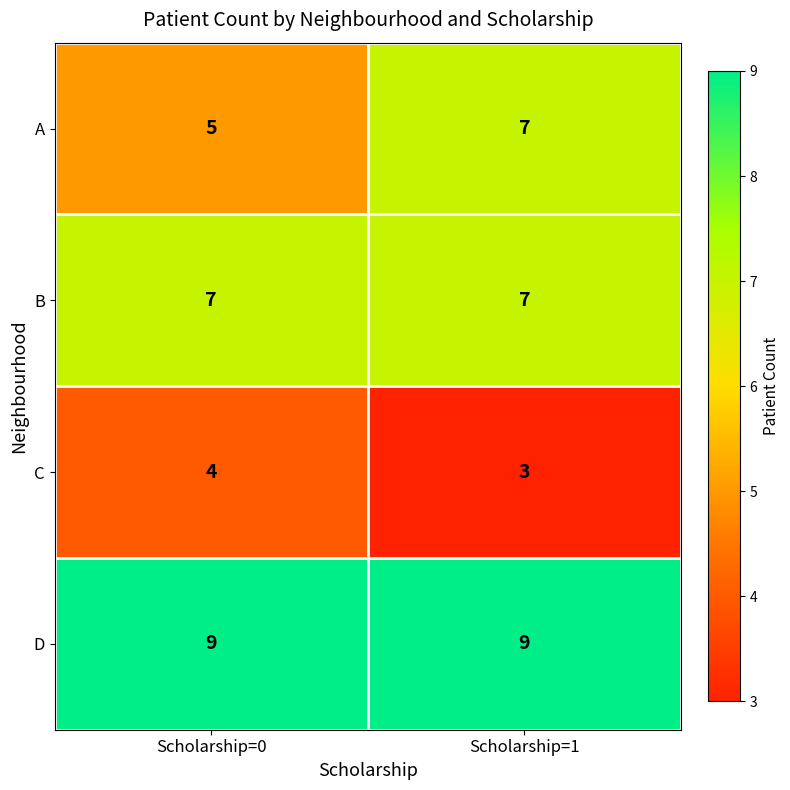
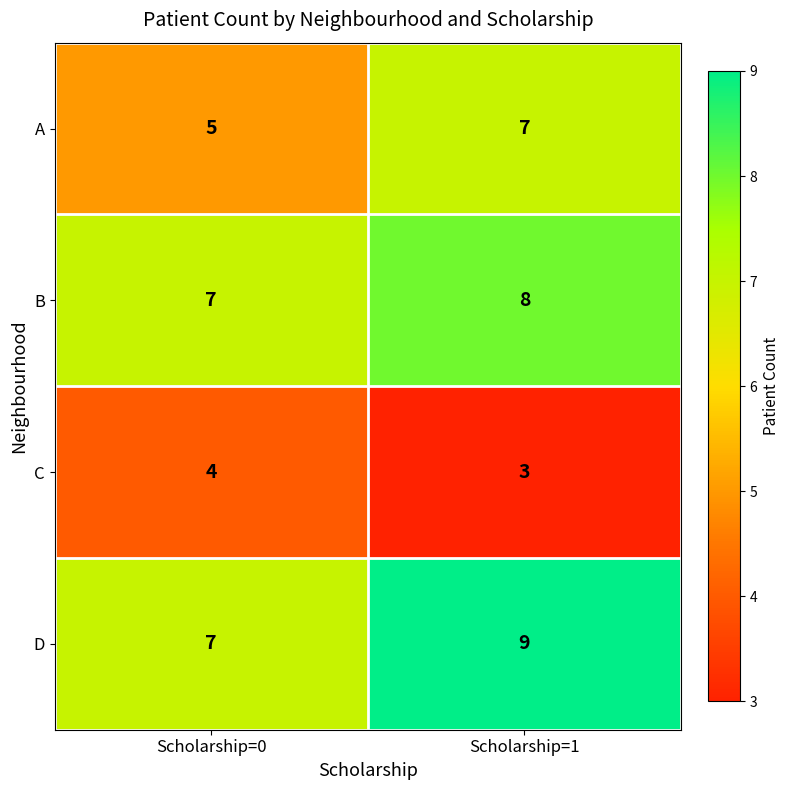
  {
    "A": {
      "Scholarship=0": 5,
      "Scholarship=1": 7
    },
    "B": {
      "Scholarship=0": 7,
-     "Scholarship=1": 7
+     "Scholarship=1": 8
    },
    "C": {
      "Scholarship=0": 4,
      "Scholarship=1": 3
    },
    "D": {
-     "Scholarship=0": 9,
+     "Scholarship=0": 7,
      "Scholarship=1": 9
    }
  }
